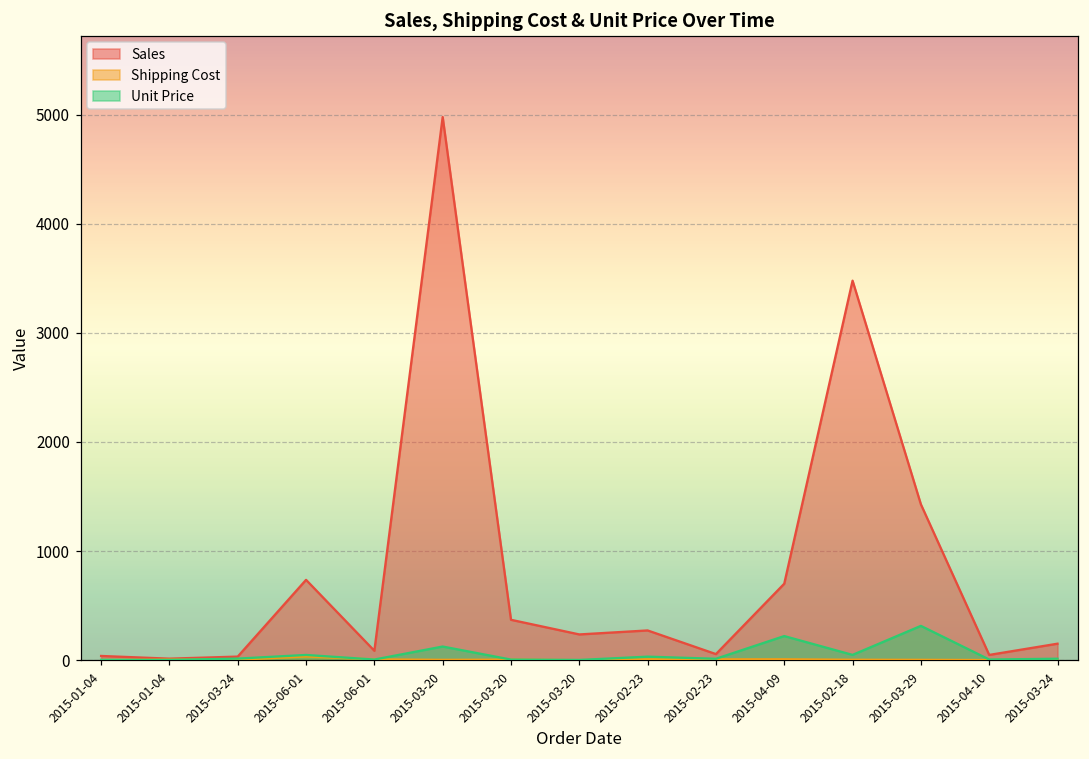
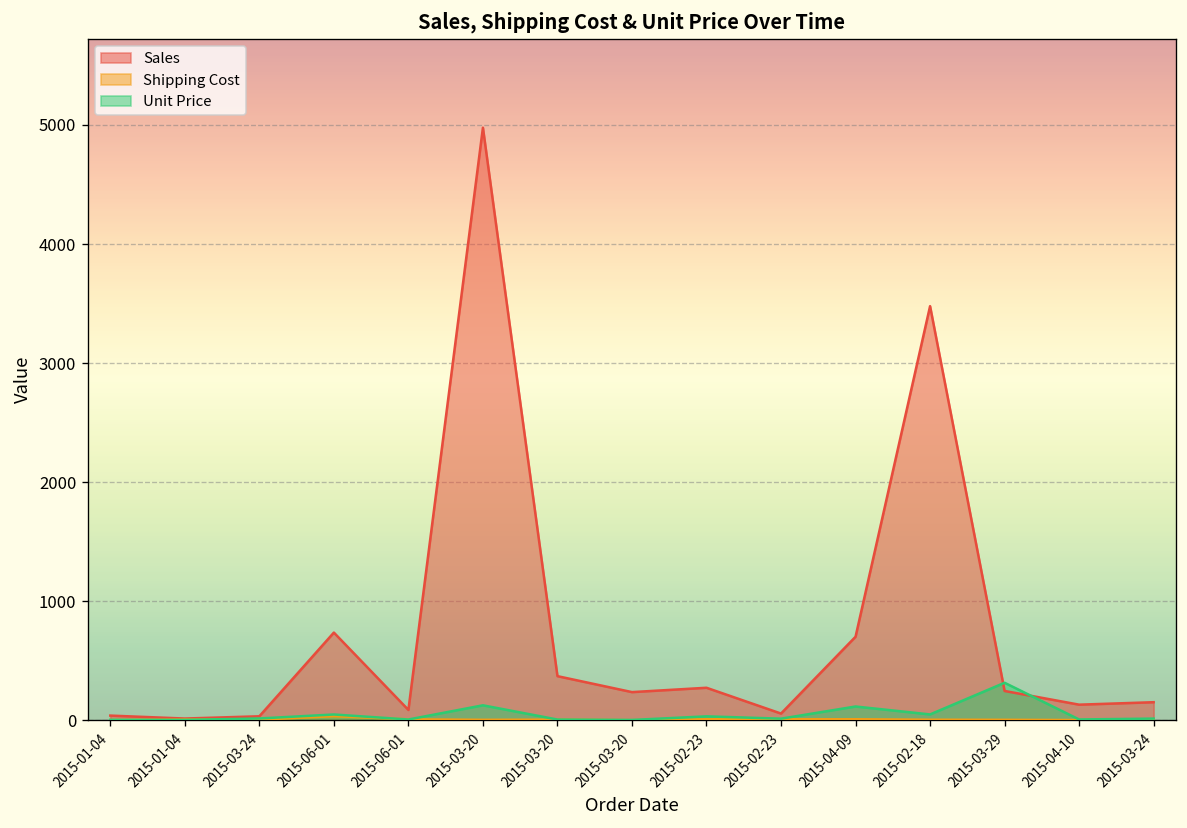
  {
    "Sales": {
      "2015-04-09": 700,
      "2015-02-18": 3500,
-     "2015-03-29": 1400,
-     "2015-04-10": 0
+     "2015-03-29": 200,
+     "2015-04-10": 100
    },
    "Shipping Cost": {
      "2015-04-09": 0,
      "2015-02-18": 0,
      "2015-03-29": 0
    },
    "Unit Price": {
-     "2015-04-09": 200,
+     "2015-04-09": 100,
      "2015-02-18": 0,
      "2015-03-29": 300
    }
  }
